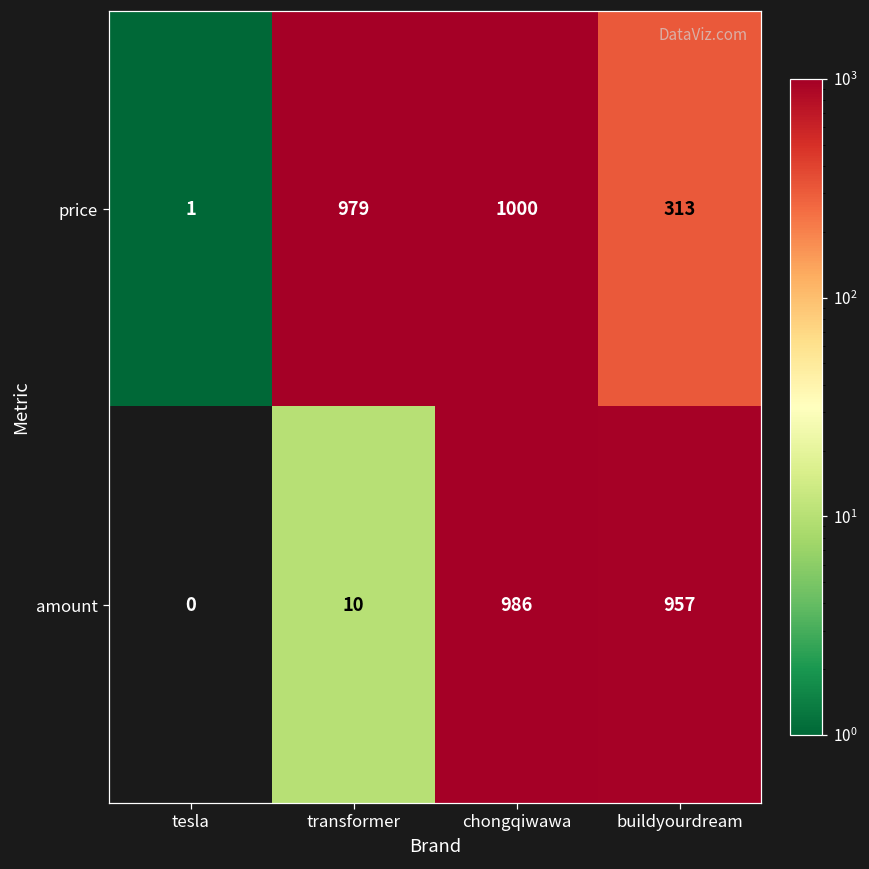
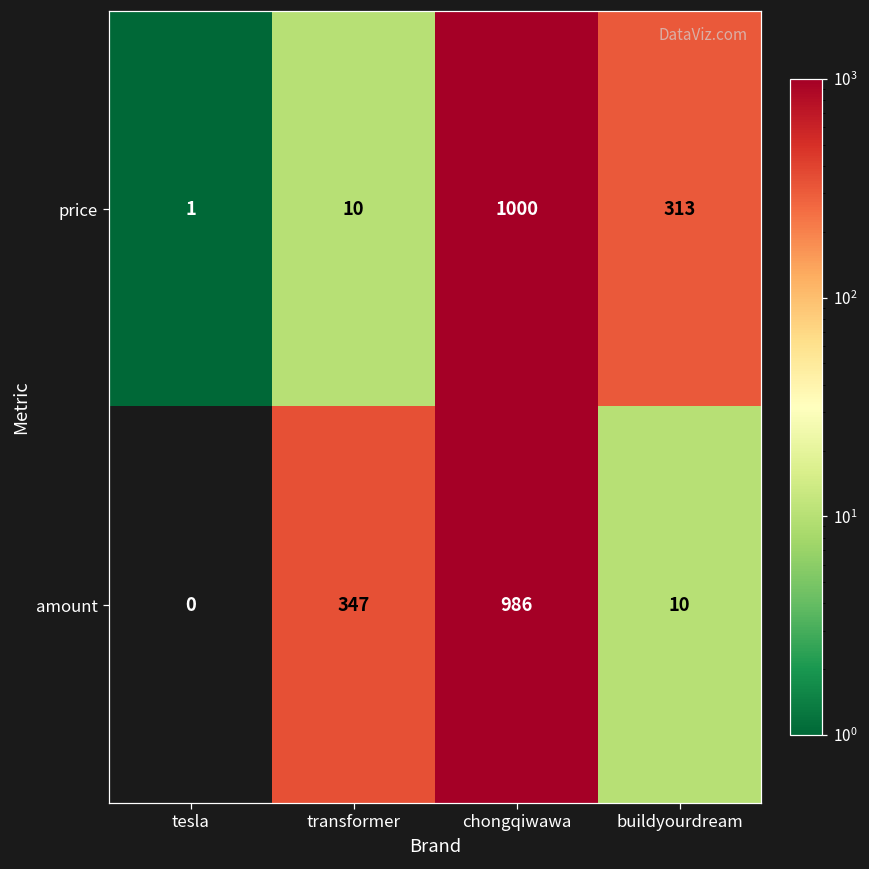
  {
    "price": {
      "tesla": 1,
-     "transformer": 979,
+     "transformer": 10,
      "chongqiwawa": 1000
    },
    "amount": {
      "tesla": 0,
-     "transformer": 10,
+     "transformer": 347,
      "chongqiwawa": 986,
-     "buildyourdream": 957
+     "buildyourdream": 10
    }
  }
